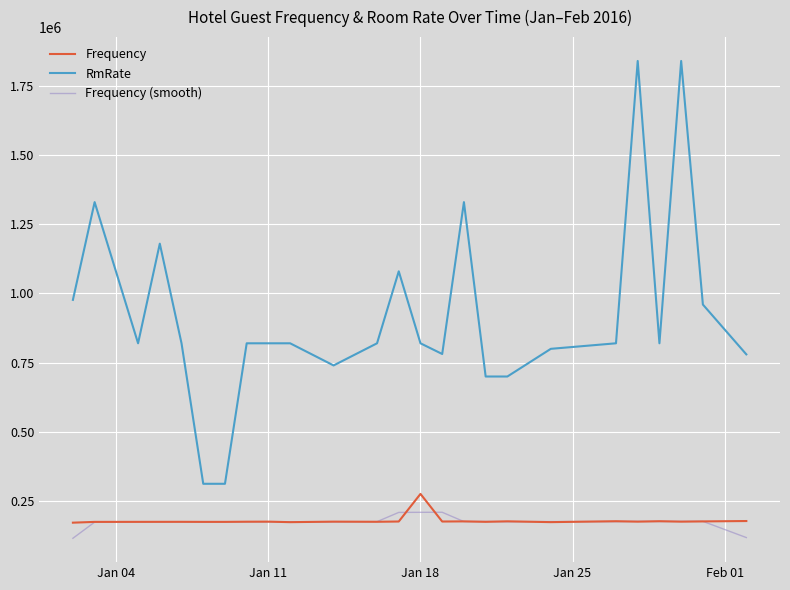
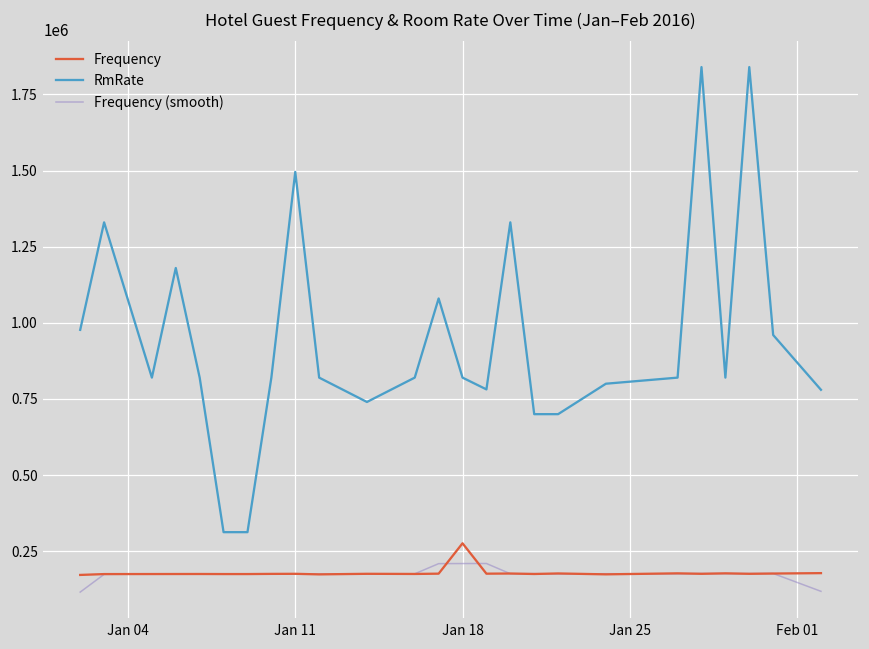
  {
    "Frequency": {
      "Jan 18": 280000
    },
    "RmRate": {
-     "Jan 11": 820000,
+     "Jan 11": 1500000,
      "Jan 18": 820000
    },
    "Frequency (smooth)": {
      "Jan 18": 210000
    }
  }
